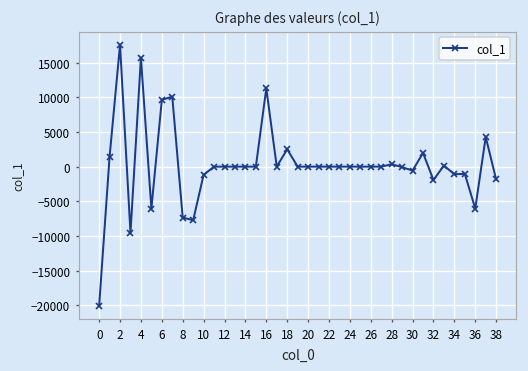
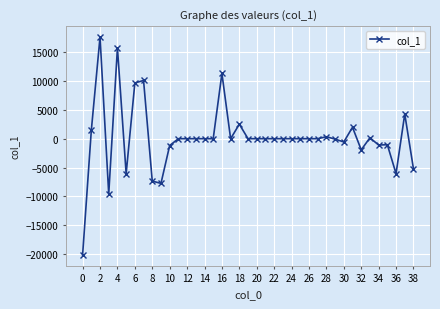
  {
    "0": -20000,
    "2": 18000,
    "4": 16000,
    "6": 10000,
    "8": -7000,
    "10": -1000,
    "12": 0,
    "14": 0,
    "16": 11000,
    "18": 3000,
    "20": 0,
    "22": 0,
    "24": 0,
    "26": 0,
    "28": 0,
    "30": -1000,
    "32": -2000,
    "34": -1000,
    "36": -6000,
-   "38": -2000
+   "38": -5000
  }
